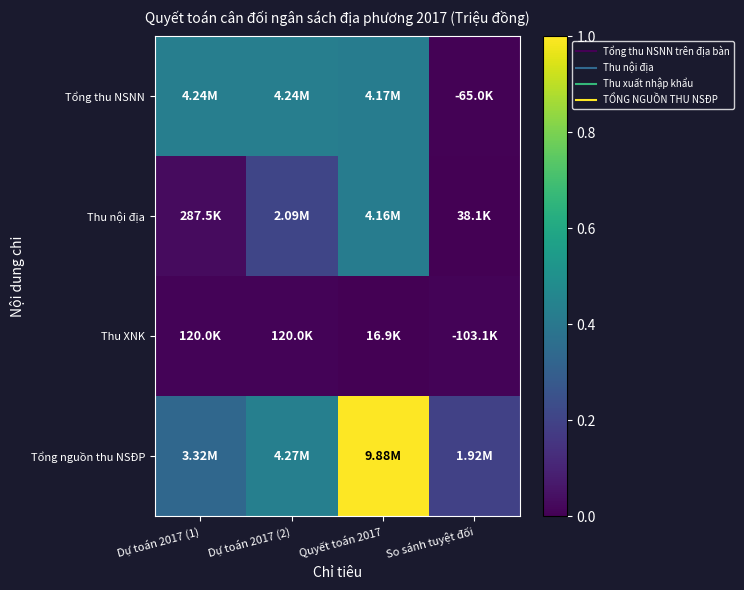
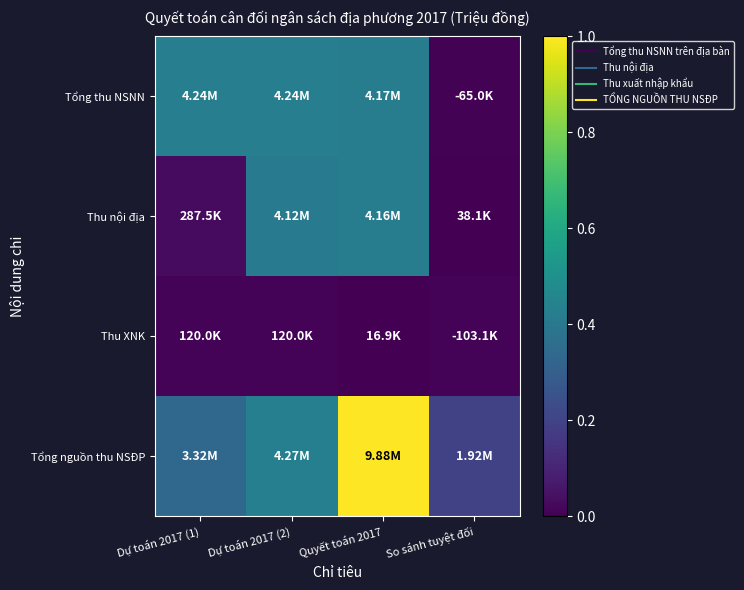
  {
    "Tổng thu NSNN": {
      "Dự toán 2017 (1)": "4.24M",
      "Dự toán 2017 (2)": "4.24M",
      "Quyết toán 2017": "4.17M",
      "So sánh tuyệt đối": "-65.0K"
    },
    "Thu nội địa": {
      "Dự toán 2017 (1)": "287.5K",
-     "Dự toán 2017 (2)": "2.09M",
+     "Dự toán 2017 (2)": "4.12M",
      "Quyết toán 2017": "4.16M",
      "So sánh tuyệt đối": "38.1K"
    },
    "Thu XNK": {
      "Dự toán 2017 (1)": "120.0K",
      "Dự toán 2017 (2)": "120.0K",
      "Quyết toán 2017": "16.9K",
      "So sánh tuyệt đối": "-103.1K"
    },
    "Tổng nguồn thu NSĐP": {
      "Dự toán 2017 (1)": "3.32M",
      "Dự toán 2017 (2)": "4.27M",
      "Quyết toán 2017": "9.88M",
      "So sánh tuyệt đối": "1.92M"
    }
  }
